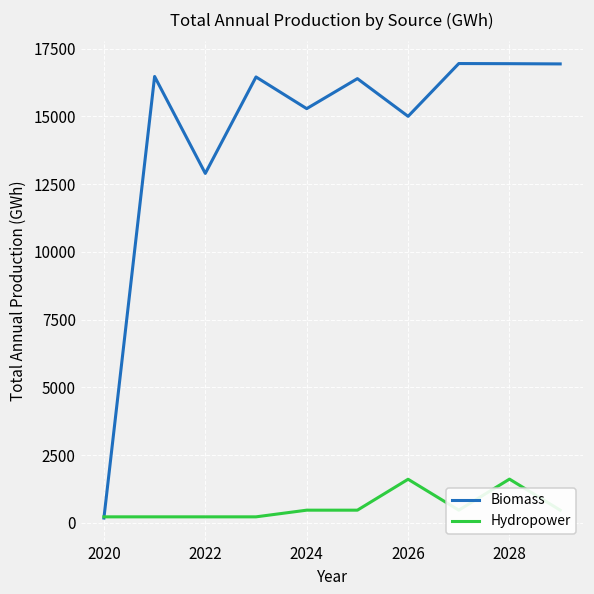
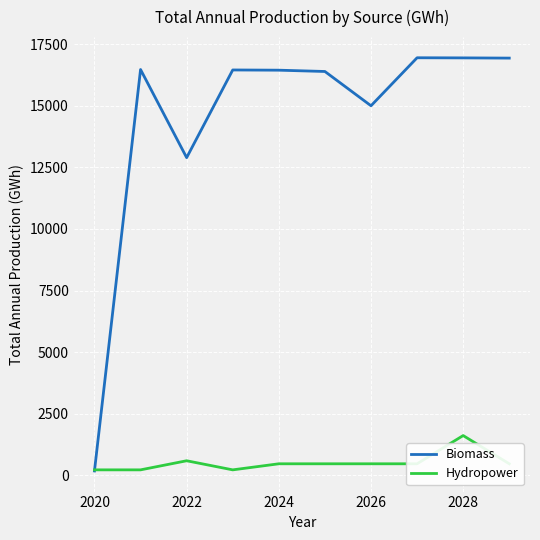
  {
    "Biomass": {
      "2022": 12900,
-     "2024": 15300,
+     "2024": 16400,
      "2026": 15000,
      "2028": 16900
    },
    "Hydropower": {
-     "2022": 200,
+     "2022": 600,
      "2024": 500,
-     "2026": 1600,
+     "2026": 500,
      "2028": 1600
    }
  }
